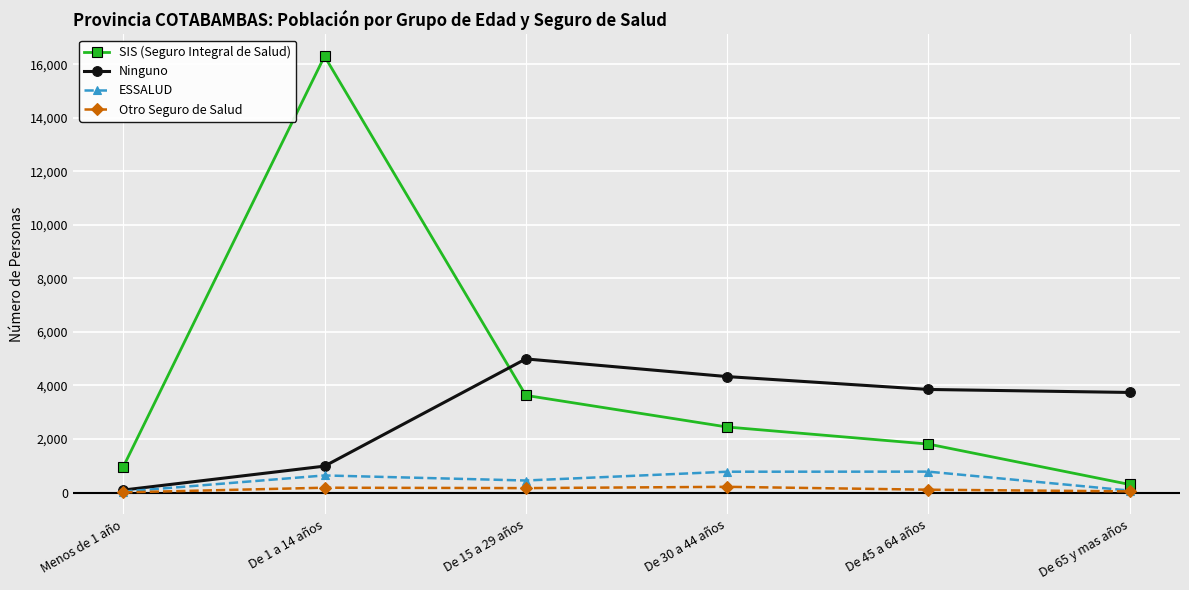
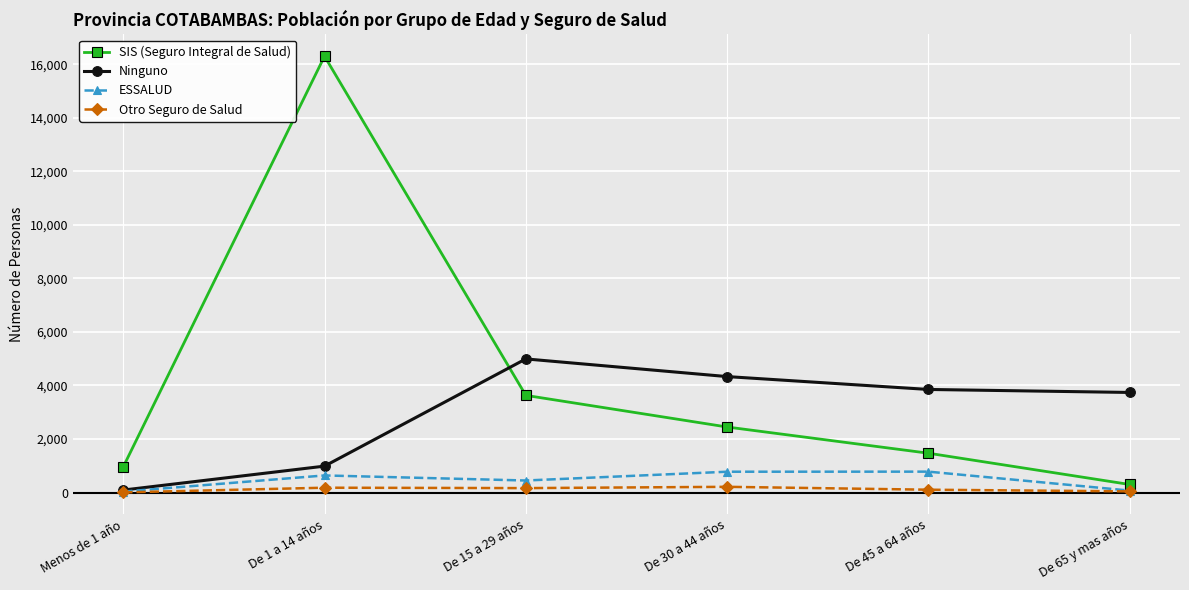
  {
    "SIS (Seguro Integral de Salud)": {
      "Menos de 1 año": "1,000",
      "De 1 a 14 años": "16,300",
      "De 15 a 29 años": "3,600",
      "De 30 a 44 años": "2,400",
-     "De 45 a 64 años": "1,800",
+     "De 45 a 64 años": "1,500",
      "De 65 y mas años": "300"
    },
    "Ninguno": {
      "De 1 a 14 años": "1,000",
      "De 15 a 29 años": "5,000",
      "De 30 a 44 años": "4,300",
      "De 45 a 64 años": "3,900",
      "De 65 y mas años": "3,700"
    },
    "ESSALUD": {
      "De 1 a 14 años": "600",
      "De 15 a 29 años": "400",
      "De 30 a 44 años": "800",
      "De 45 a 64 años": "800"
    },
    "Otro Seguro de Salud": {
      "De 1 a 14 años": "200",
      "De 15 a 29 años": "200",
      "De 30 a 44 años": "200",
      "De 45 a 64 años": "100"
    }
  }
